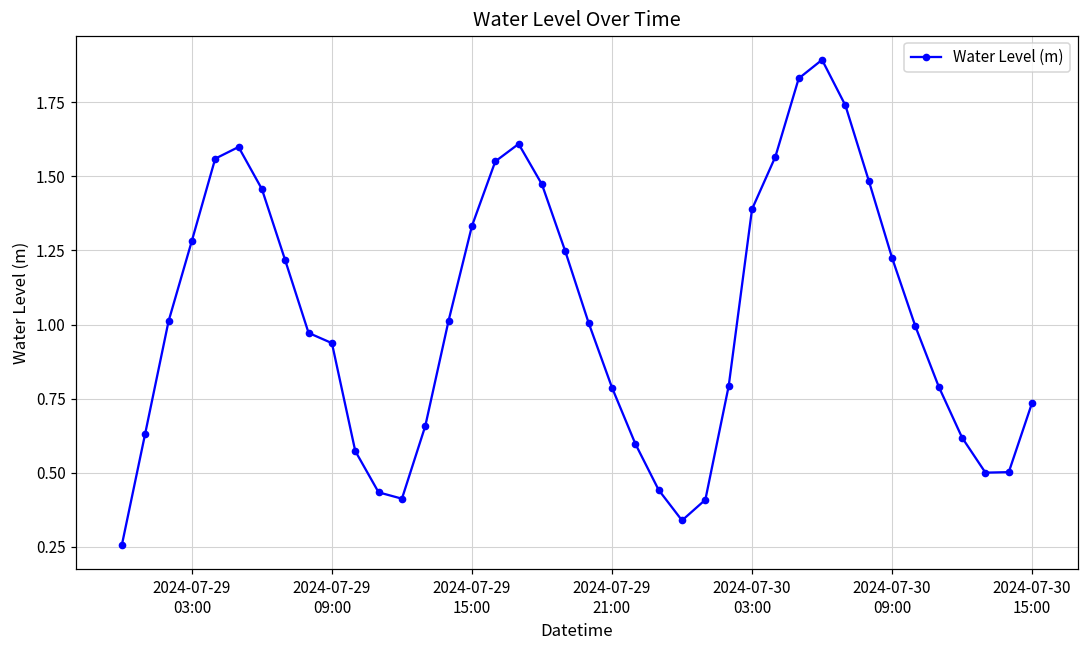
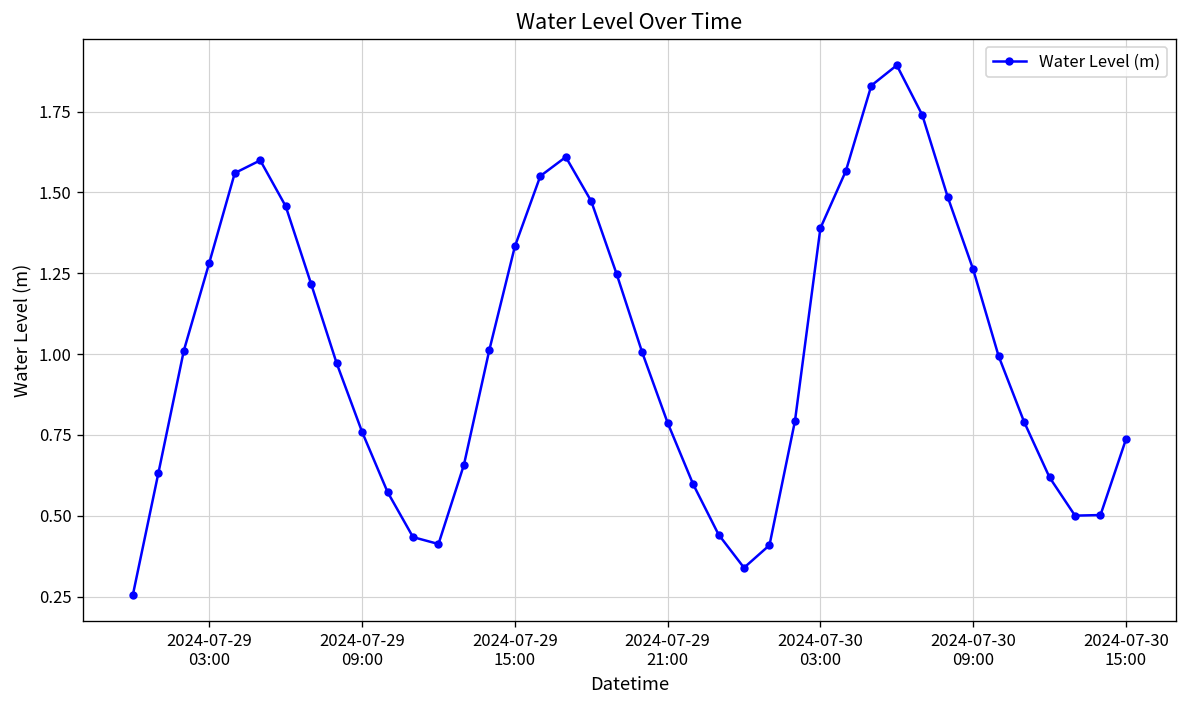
  {
    "2024-07-29 03:00": 1.28,
-   "2024-07-29 09:00": 0.94,
+   "2024-07-29 09:00": 0.76,
    "2024-07-29 15:00": 1.33,
    "2024-07-29 21:00": 0.79,
    "2024-07-30 03:00": 1.39,
-   "2024-07-30 09:00": 1.23,
+   "2024-07-30 09:00": 1.26,
    "2024-07-30 15:00": 0.74
  }
